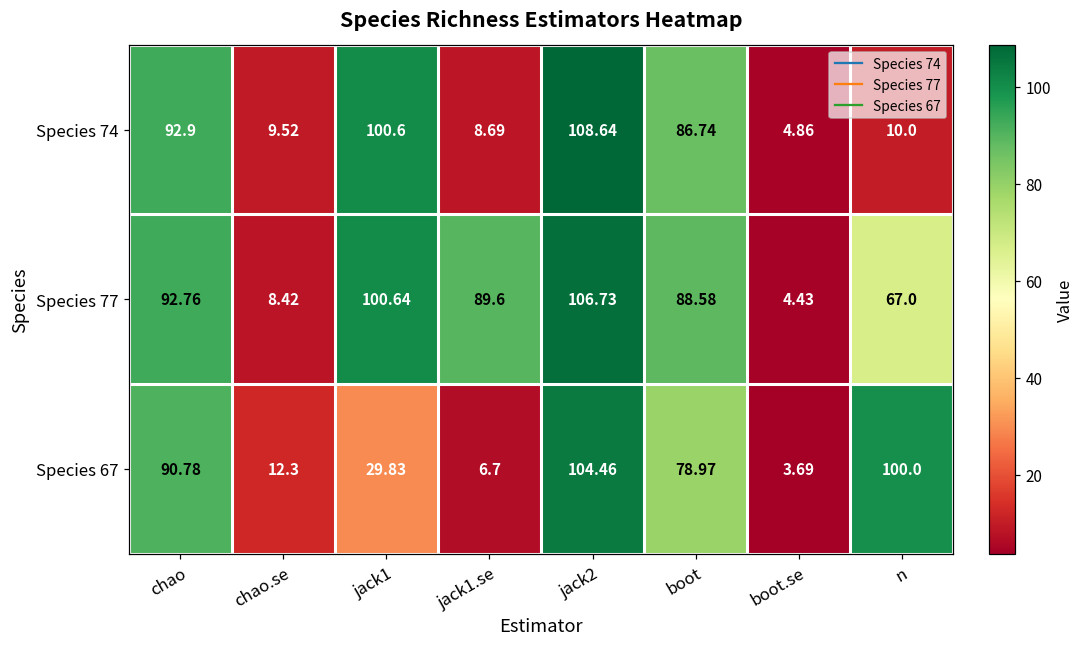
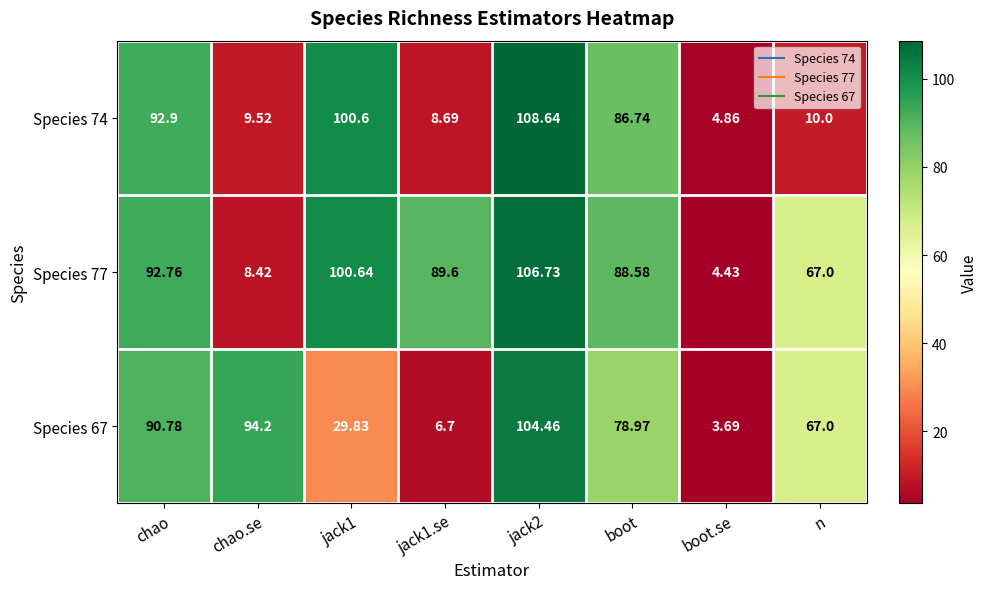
  {
    "Species 74": {
      "chao": 92.9,
      "chao.se": 9.52,
      "jack1": 100.6,
      "jack1.se": 8.69,
      "jack2": 108.64,
      "boot": 86.74,
      "boot.se": 4.86,
      "n": 10.0
    },
    "Species 77": {
      "chao": 92.76,
      "chao.se": 8.42,
      "jack1": 100.64,
      "jack1.se": 89.6,
      "jack2": 106.73,
      "boot": 88.58,
      "boot.se": 4.43,
      "n": 67.0
    },
    "Species 67": {
      "chao": 90.78,
-     "chao.se": 12.3,
+     "chao.se": 94.2,
      "jack1": 29.83,
      "jack1.se": 6.7,
      "jack2": 104.46,
      "boot": 78.97,
      "boot.se": 3.69,
-     "n": 100.0
+     "n": 67.0
    }
  }
